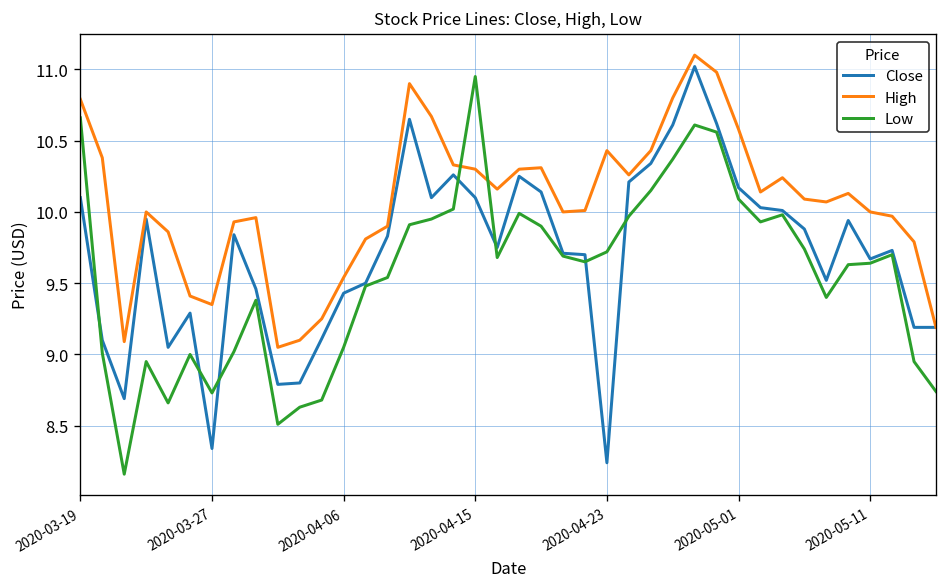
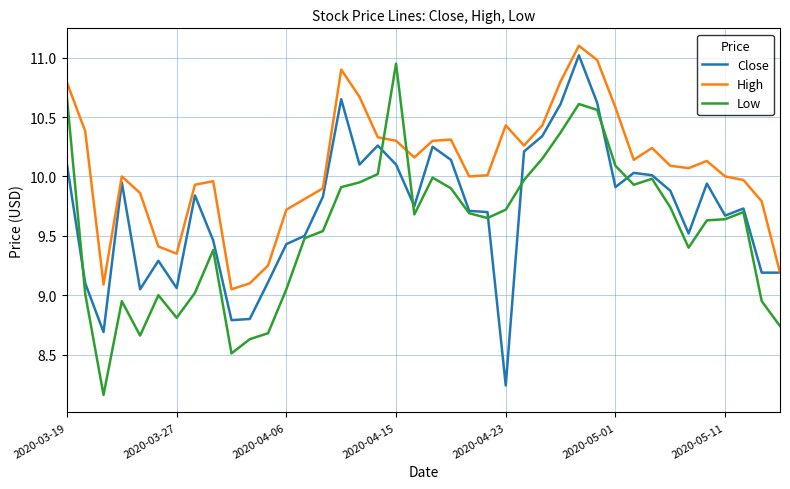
  {
    "Close": {
      "2020-03-19": 10.10,
-     "2020-03-27": 8.34,
+     "2020-03-27": 9.06,
      "2020-04-06": 9.43,
      "2020-04-15": 10.10,
      "2020-04-23": 8.24,
-     "2020-05-01": 10.17,
+     "2020-05-01": 9.91,
      "2020-05-11": 9.67
    },
    "High": {
      "2020-03-19": 10.79,
      "2020-03-27": 9.35,
-     "2020-04-06": 9.54,
+     "2020-04-06": 9.72,
      "2020-04-15": 10.30,
      "2020-04-23": 10.43,
      "2020-05-01": 10.58,
      "2020-05-11": 10.00
    },
    "Low": {
      "2020-03-19": 10.66,
-     "2020-03-27": 8.73,
+     "2020-03-27": 8.81,
      "2020-04-06": 9.05,
      "2020-04-15": 10.95,
      "2020-04-23": 9.72,
      "2020-05-01": 10.09,
      "2020-05-11": 9.64
    }
  }
